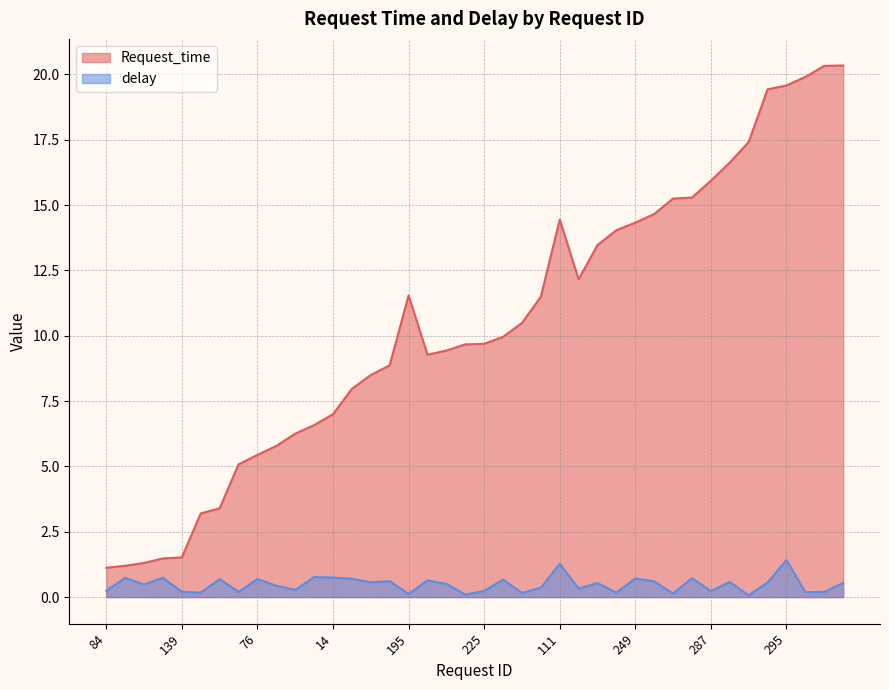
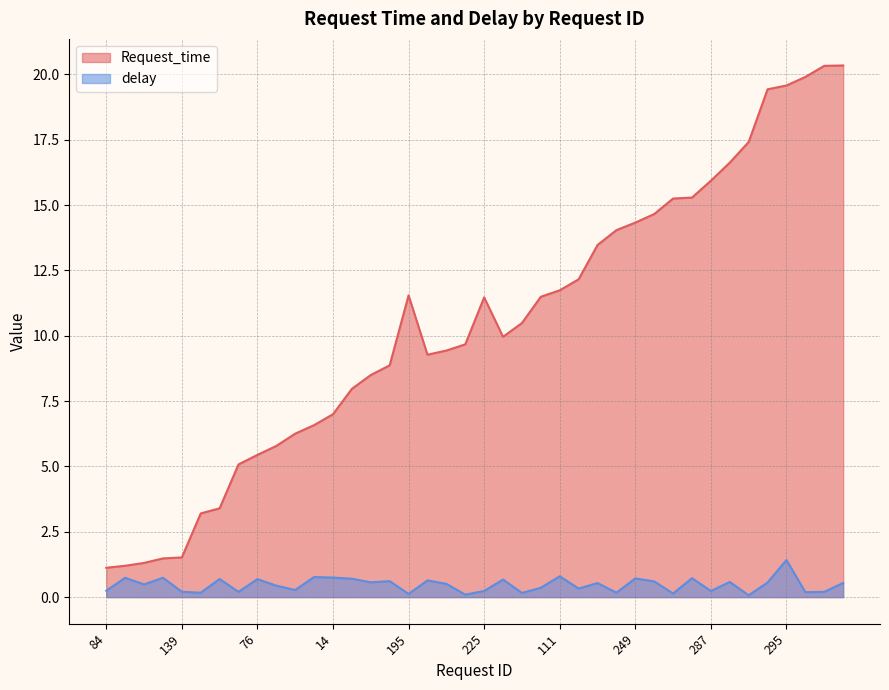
  {
    "Request_time": {
      "84": 1.1,
      "139": 1.5,
      "76": 5.4,
      "195": 11.5,
-     "225": 9.7,
-     "111": 14.4,
+     "225": 11.5,
+     "111": 11.7,
      "249": 14.3,
      "287": 15.9,
      "295": 19.6
    },
    "delay": {
      "84": 0.2,
      "139": 0.2,
      "76": 0.7,
      "195": 0.1,
      "225": 0.2,
-     "111": 1.3,
+     "111": 0.8,
      "249": 0.7,
      "287": 0.2,
      "295": 1.4
    }
  }
